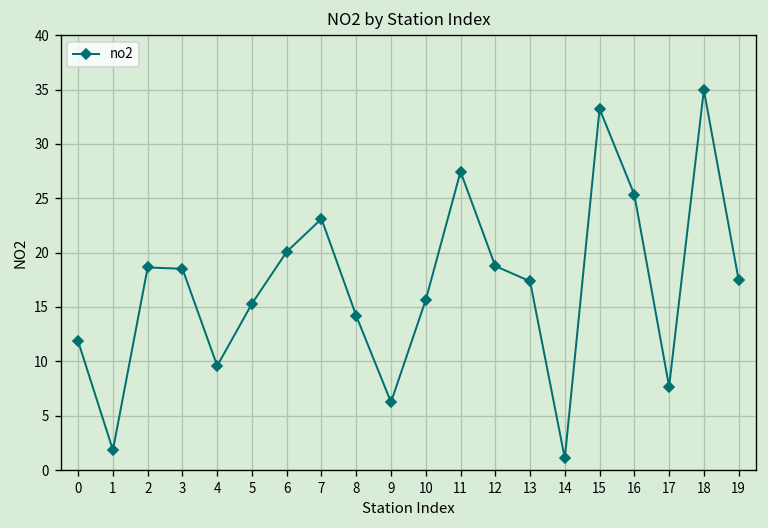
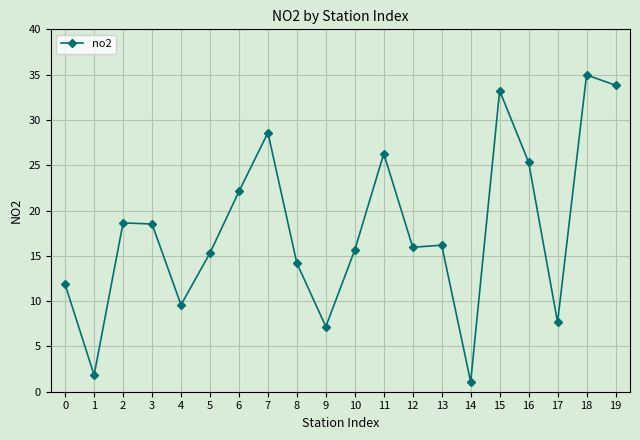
  {
    "0": 12,
    "1": 2,
    "2": 19,
    "3": 19,
    "4": 10,
    "5": 15,
-   "6": 20,
-   "7": 23,
+   "6": 22,
+   "7": 29,
    "8": 14,
-   "9": 6,
+   "9": 7,
    "10": 16,
-   "11": 27,
-   "12": 19,
-   "13": 17,
+   "11": 26,
+   "12": 16,
+   "13": 16,
    "14": 1,
    "15": 33,
    "16": 25,
    "17": 8,
    "18": 35,
-   "19": 17
+   "19": 34
  }
